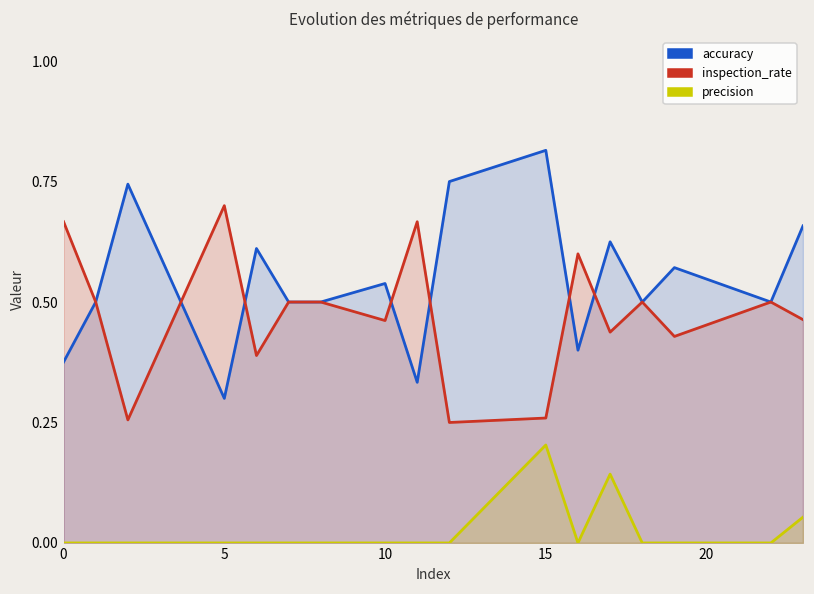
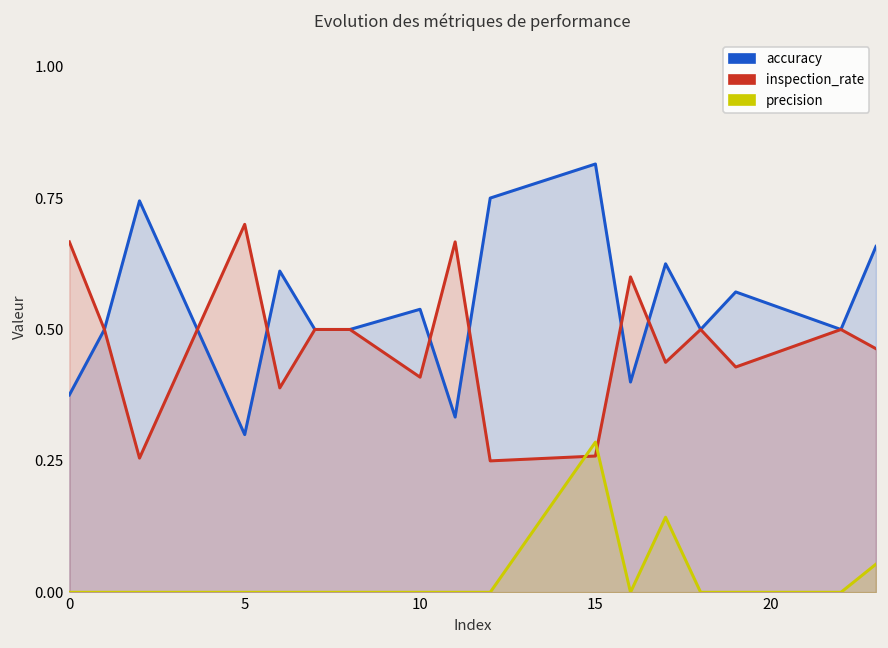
  {
    "accuracy": {
      "0": 0.38,
      "5": 0.30,
      "10": 0.54,
      "15": 0.81
    },
    "inspection_rate": {
      "0": 0.67,
      "5": 0.70,
-     "10": 0.46,
+     "10": 0.41,
      "15": 0.26
    },
    "precision": {
      "0": 0.00,
      "5": 0.00,
      "10": 0.00,
-     "15": 0.20
+     "15": 0.29
    }
  }
